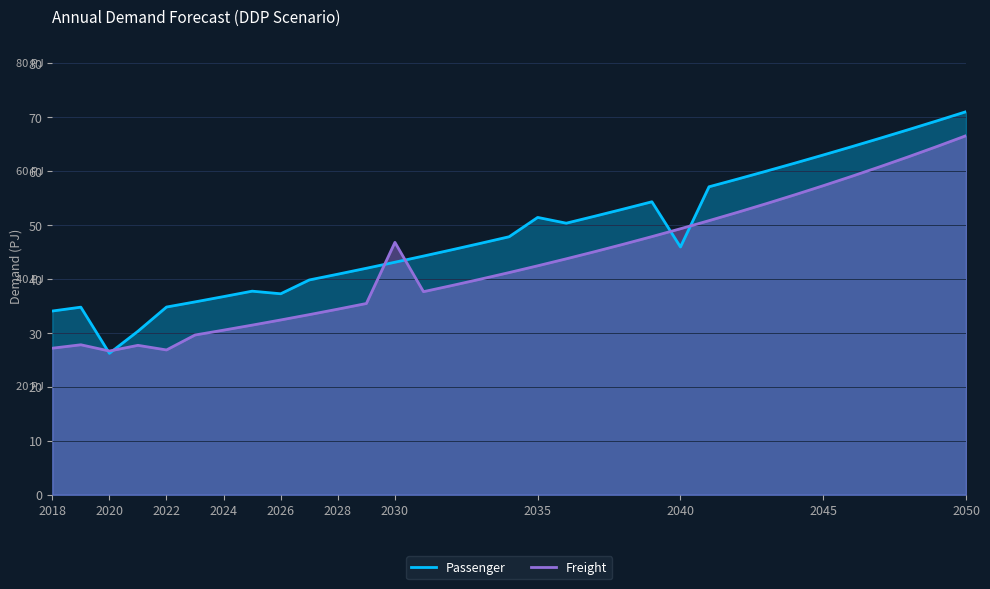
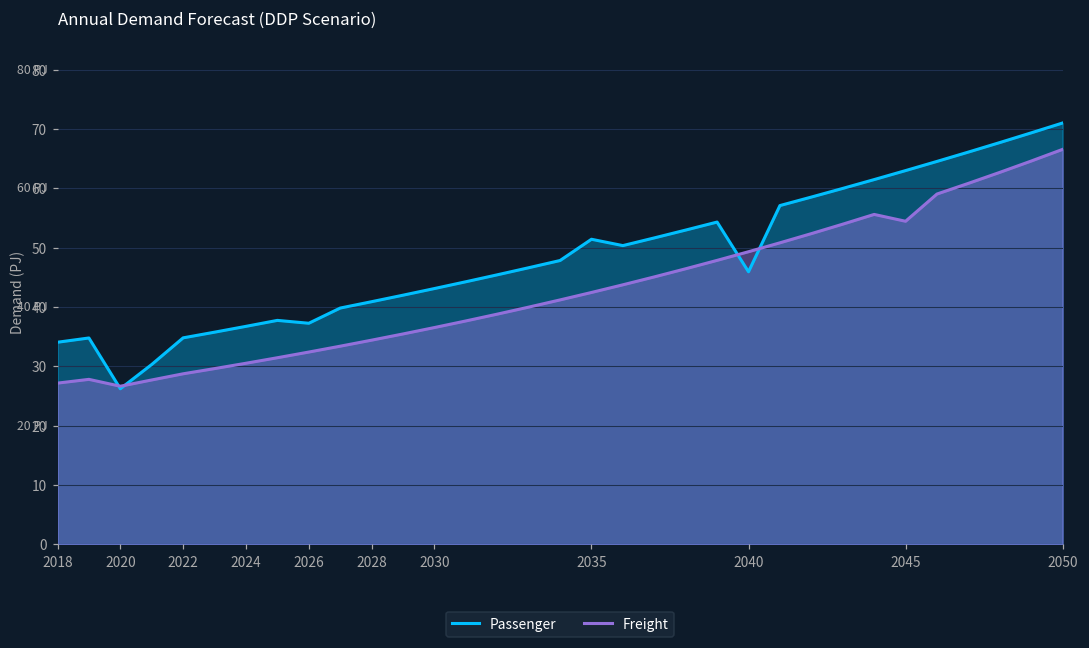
  {
    "Passenger": {
      "2018": 34,
      "2022": 35,
      "2024": 37,
      "2026": 37,
      "2028": 41,
      "2030": 43,
      "2035": 51,
      "2040": 46,
      "2045": 63,
      "2050": 71
    },
    "Freight": {
      "2018": 27,
-     "2022": 27,
+     "2022": 29,
      "2024": 31,
      "2026": 32,
      "2028": 34,
-     "2030": 47,
+     "2030": 37,
      "2035": 42,
      "2040": 49,
-     "2045": 57,
+     "2045": 54,
      "2050": 67
    }
  }
